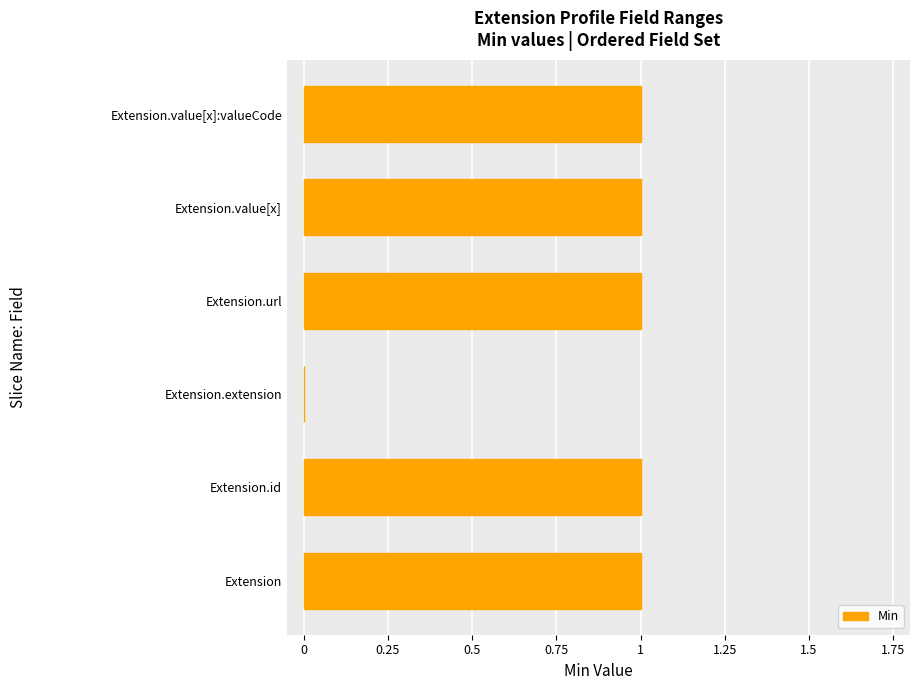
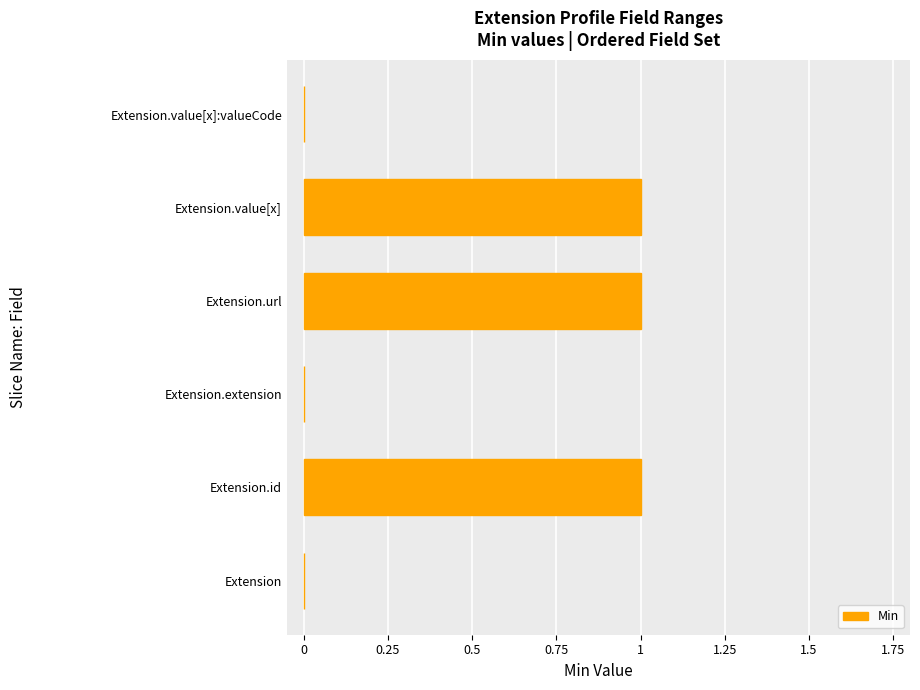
  {
-   "Extension.value[x]:valueCode": 1,
+   "Extension.value[x]:valueCode": 0,
    "Extension.value[x]": 1,
    "Extension.url": 1,
    "Extension.extension": 0,
    "Extension.id": 1,
-   "Extension": 1
+   "Extension": 0
  }
